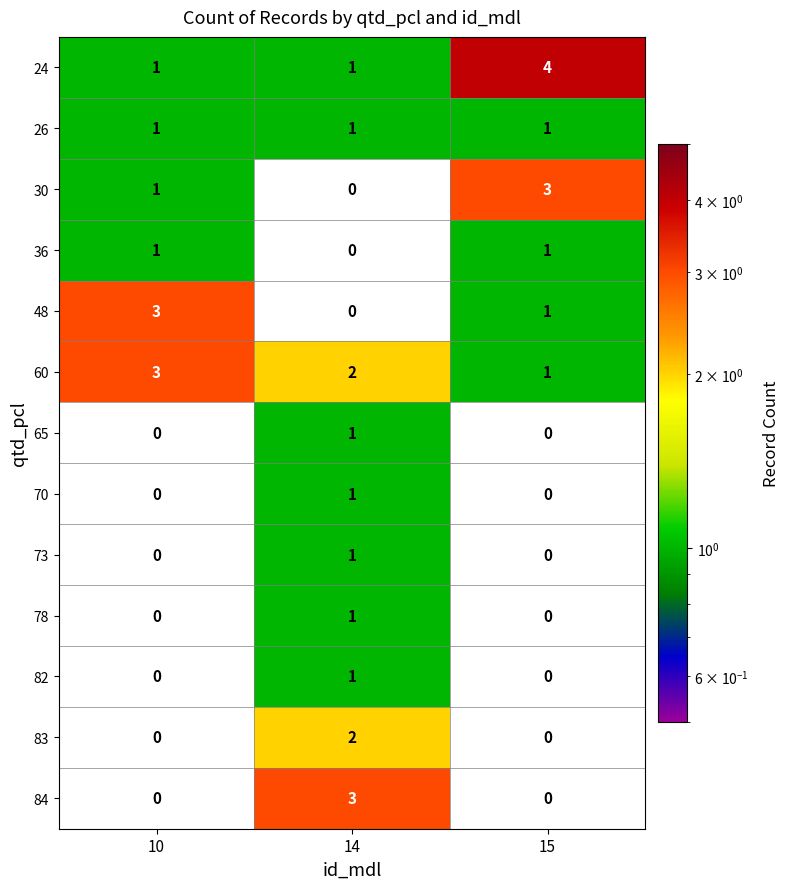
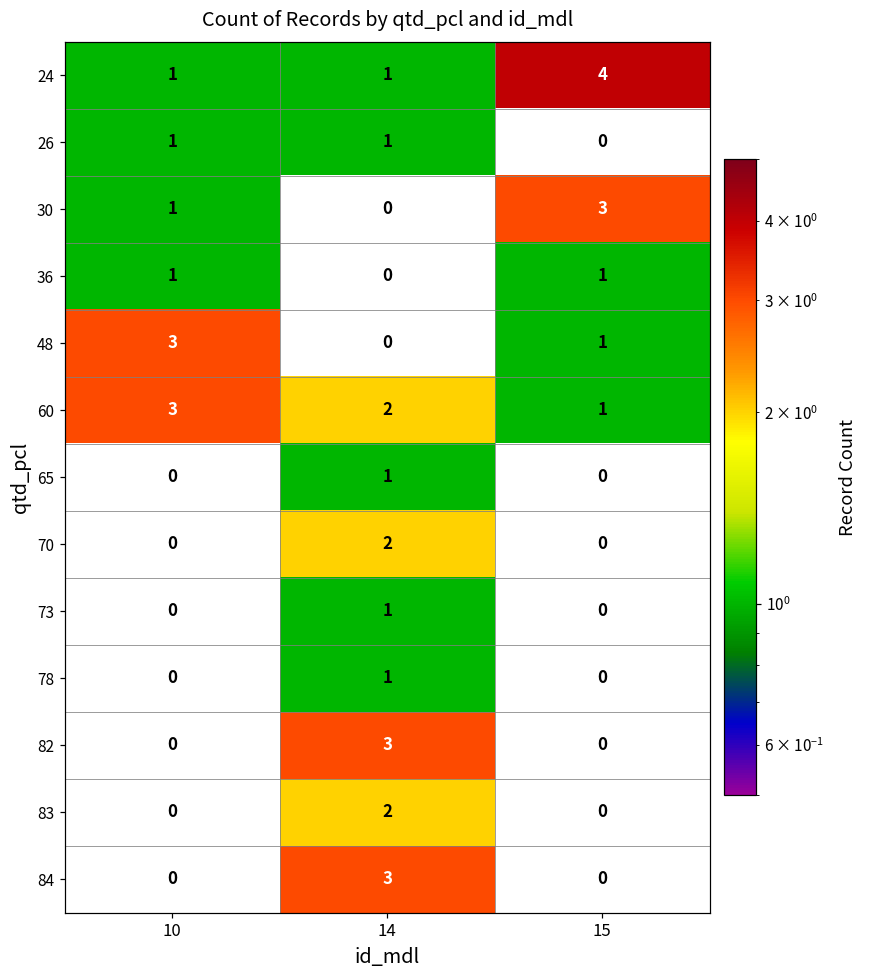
  {
    "24": {
      "10": 1,
      "14": 1,
      "15": 4
    },
    "26": {
      "10": 1,
      "14": 1,
-     "15": 1
+     "15": 0
    },
    "30": {
      "10": 1,
      "14": 0,
      "15": 3
    },
    "36": {
      "10": 1,
      "14": 0,
      "15": 1
    },
    "48": {
      "10": 3,
      "14": 0,
      "15": 1
    },
    "60": {
      "10": 3,
      "14": 2,
      "15": 1
    },
    "65": {
      "10": 0,
      "14": 1,
      "15": 0
    },
    "70": {
      "10": 0,
-     "14": 1,
+     "14": 2,
      "15": 0
    },
    "73": {
      "10": 0,
      "14": 1,
      "15": 0
    },
    "78": {
      "10": 0,
      "14": 1,
      "15": 0
    },
    "82": {
      "10": 0,
-     "14": 1,
+     "14": 3,
      "15": 0
    },
    "83": {
      "10": 0,
      "14": 2,
      "15": 0
    },
    "84": {
      "10": 0,
      "14": 3,
      "15": 0
    }
  }
